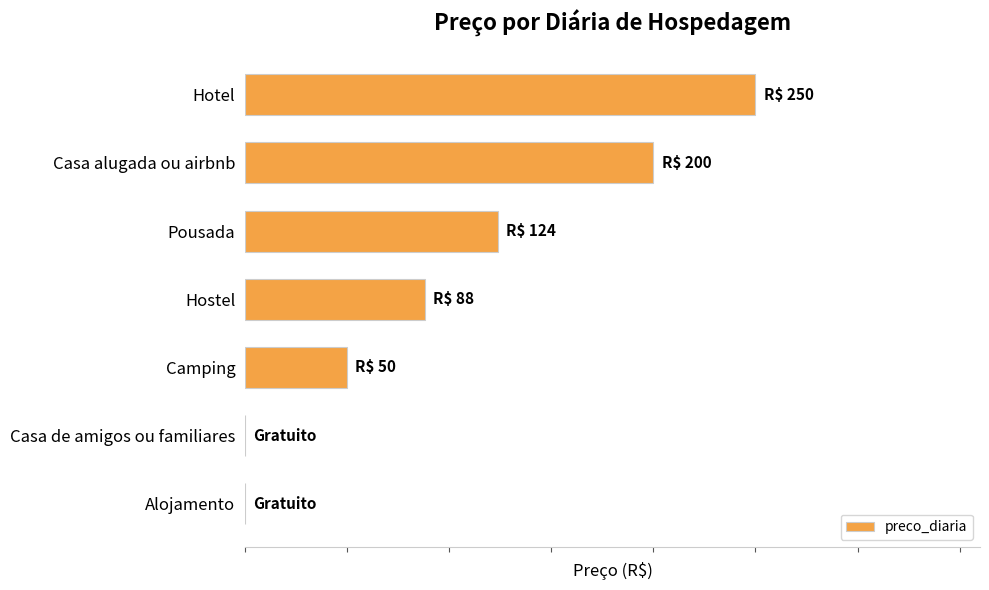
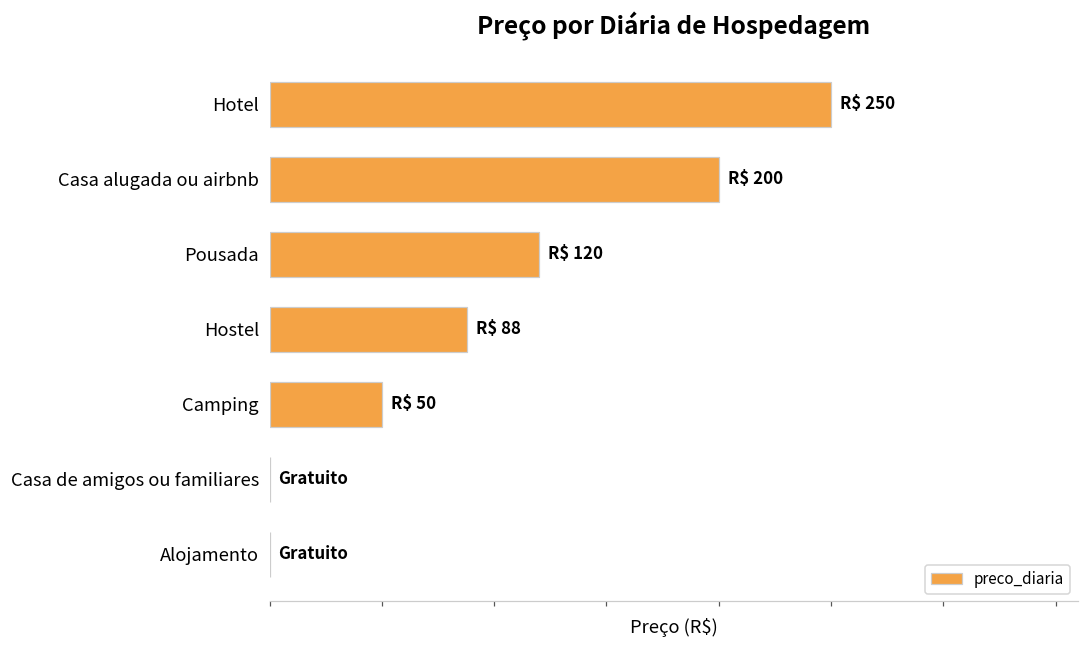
  {
    "Hotel": 250,
    "Casa alugada ou airbnb": 200,
-   "Pousada": 124,
+   "Pousada": 120,
    "Hostel": 88,
    "Camping": 50
  }
